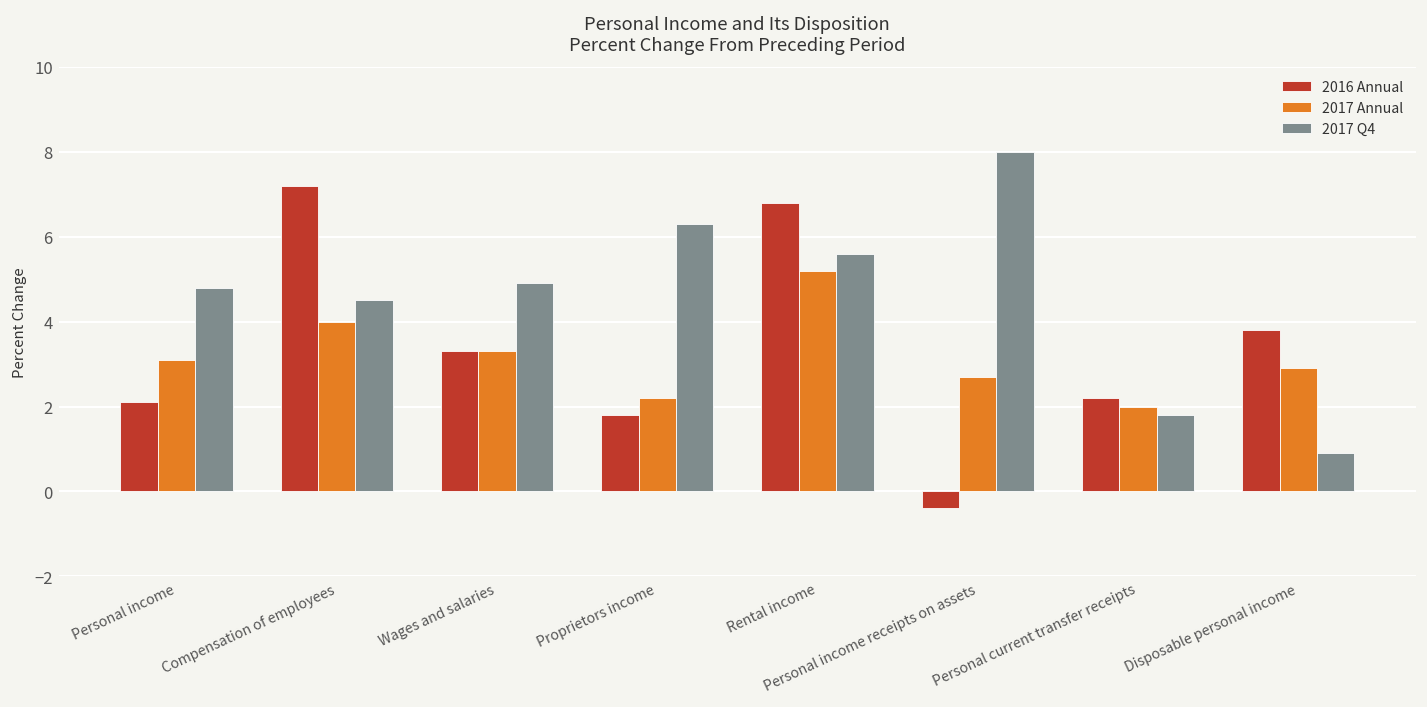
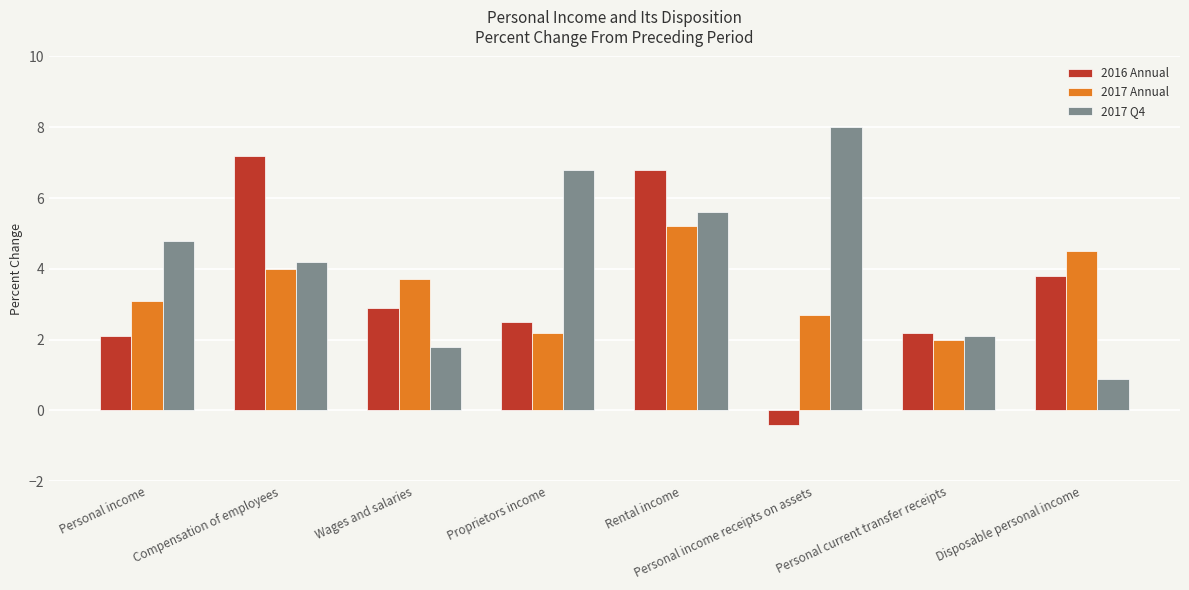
  {
    "2016 Annual": {
      "Personal income": 2.1,
      "Compensation of employees": 7.2,
-     "Wages and salaries": 3.3,
-     "Proprietors income": 1.8,
+     "Wages and salaries": 2.9,
+     "Proprietors income": 2.5,
      "Rental income": 6.8,
      "Personal income receipts on assets": -0.4,
      "Personal current transfer receipts": 2.2,
      "Disposable personal income": 3.8
    },
    "2017 Annual": {
      "Personal income": 3.1,
      "Compensation of employees": 4.0,
-     "Wages and salaries": 3.3,
+     "Wages and salaries": 3.7,
      "Proprietors income": 2.2,
      "Rental income": 5.2,
      "Personal income receipts on assets": 2.7,
      "Personal current transfer receipts": 2.0,
-     "Disposable personal income": 2.9
+     "Disposable personal income": 4.5
    },
    "2017 Q4": {
      "Personal income": 4.8,
-     "Compensation of employees": 4.5,
-     "Wages and salaries": 4.9,
-     "Proprietors income": 6.3,
+     "Compensation of employees": 4.2,
+     "Wages and salaries": 1.8,
+     "Proprietors income": 6.8,
      "Rental income": 5.6,
      "Personal income receipts on assets": 8.0,
-     "Personal current transfer receipts": 1.8,
+     "Personal current transfer receipts": 2.1,
      "Disposable personal income": 0.9
    }
  }
